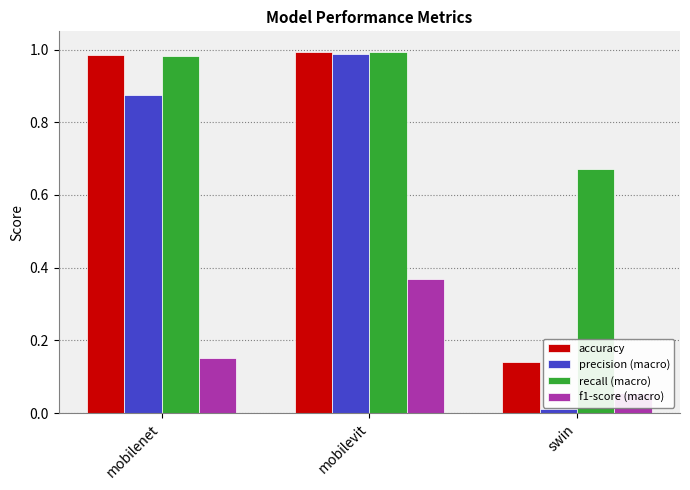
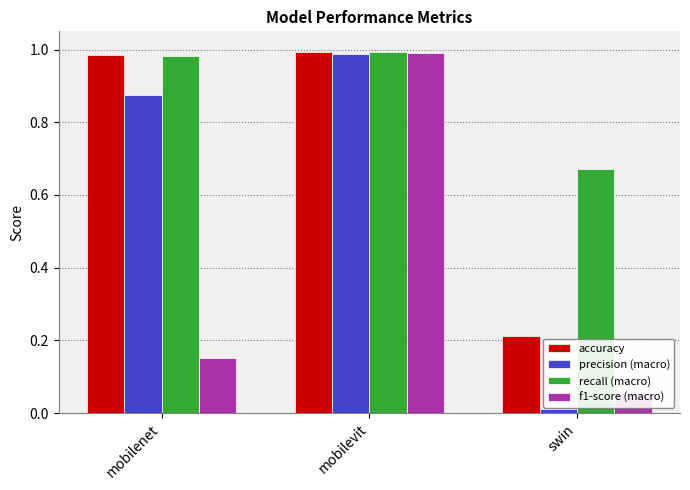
  {
    "accuracy": {
      "mobilenet": 0.99,
      "mobilevit": 0.99,
-     "swin": 0.14
+     "swin": 0.21
    },
    "precision (macro)": {
      "mobilenet": 0.88,
      "mobilevit": 0.99,
      "swin": 0.01
    },
    "recall (macro)": {
      "mobilenet": 0.98,
      "mobilevit": 0.99,
      "swin": 0.67
    },
    "f1-score (macro)": {
      "mobilenet": 0.15,
-     "mobilevit": 0.37
+     "mobilevit": 0.99
    }
  }
